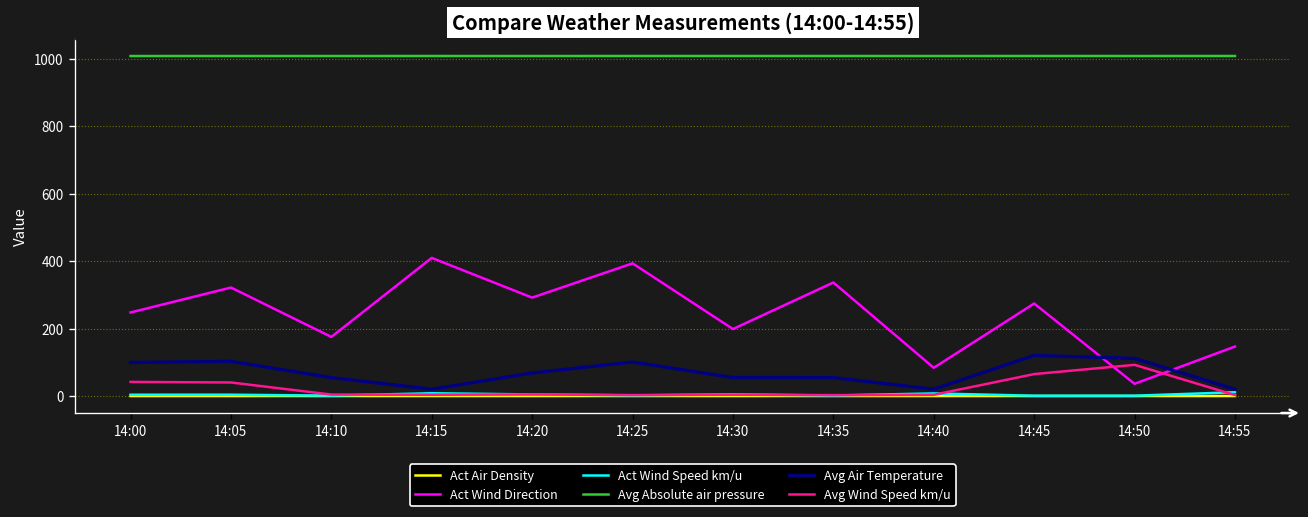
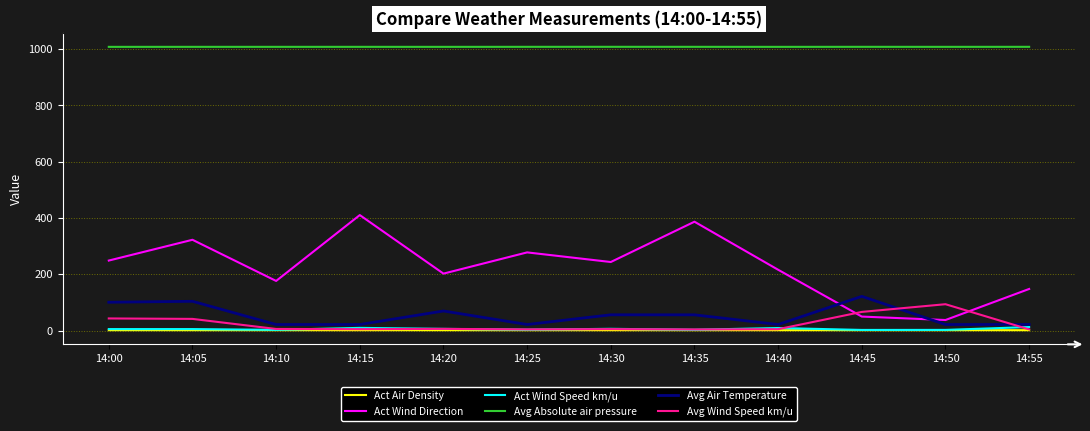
  {
    "Act Wind Direction": {
      "14:00": 250,
      "14:05": 320,
      "14:10": 180,
      "14:15": 410,
-     "14:20": 290,
-     "14:25": 390,
-     "14:30": 200,
-     "14:35": 340,
-     "14:40": 80,
-     "14:45": 280,
+     "14:20": 200,
+     "14:25": 280,
+     "14:30": 240,
+     "14:35": 390,
+     "14:40": 220,
+     "14:45": 50,
      "14:50": 40,
      "14:55": 150
    },
    "Avg Absolute air pressure": {
      "14:00": 1010,
      "14:05": 1010,
      "14:10": 1010,
      "14:15": 1010,
      "14:20": 1010,
      "14:25": 1010,
      "14:30": 1010,
      "14:35": 1010,
      "14:40": 1010,
      "14:45": 1010,
      "14:50": 1010,
      "14:55": 1010
    },
    "Avg Air Temperature": {
      "14:00": 100,
      "14:05": 100,
-     "14:10": 60,
+     "14:10": 20,
      "14:15": 20,
      "14:20": 70,
-     "14:25": 100,
+     "14:25": 20,
      "14:30": 60,
      "14:35": 60,
      "14:40": 20,
      "14:45": 120,
-     "14:50": 110
+     "14:50": 20
    },
    "Avg Wind Speed km/u": {
      "14:00": 40,
      "14:05": 40,
      "14:45": 70,
      "14:50": 90
    }
  }
